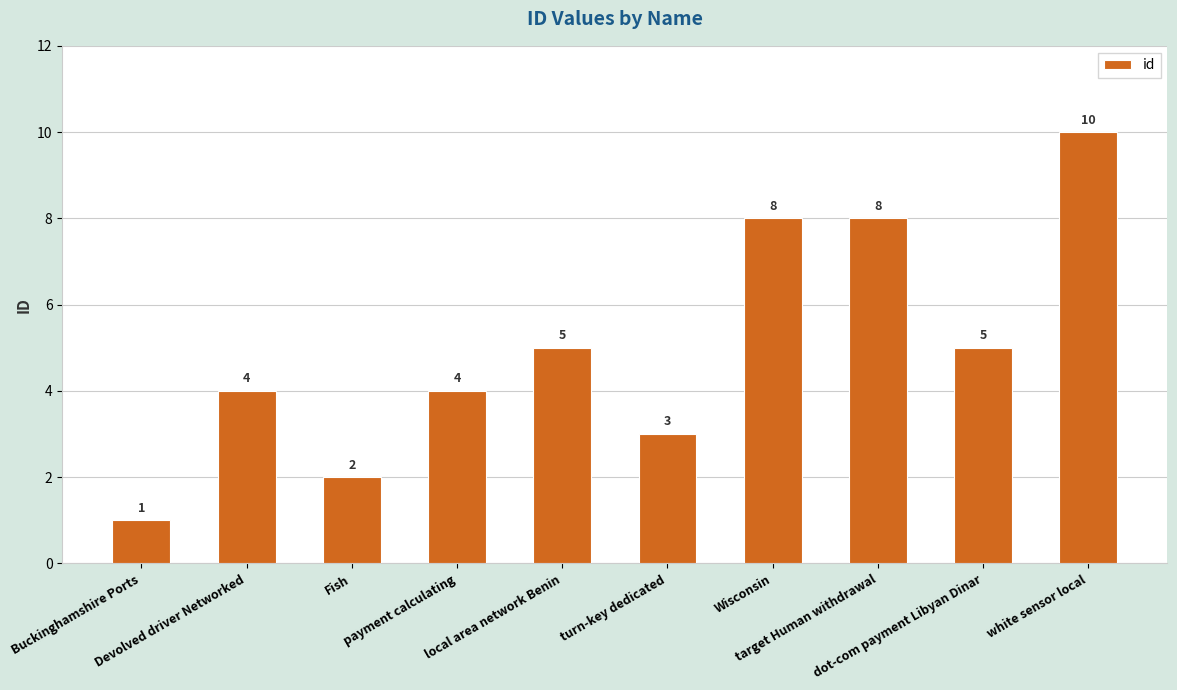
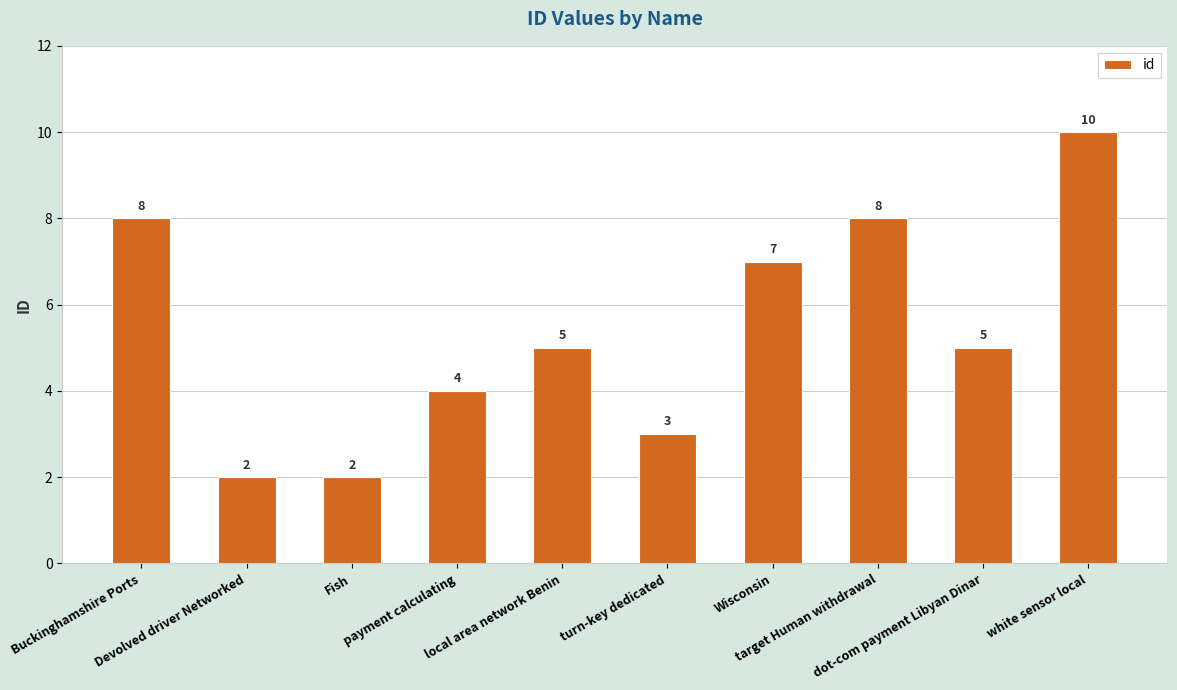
  {
-   "Buckinghamshire Ports": 1,
-   "Devolved driver Networked": 4,
+   "Buckinghamshire Ports": 8,
+   "Devolved driver Networked": 2,
    "Fish": 2,
    "payment calculating": 4,
    "local area network Benin": 5,
    "turn-key dedicated": 3,
-   "Wisconsin": 8,
+   "Wisconsin": 7,
    "target Human withdrawal": 8,
    "dot-com payment Libyan Dinar": 5,
    "white sensor local": 10
  }
